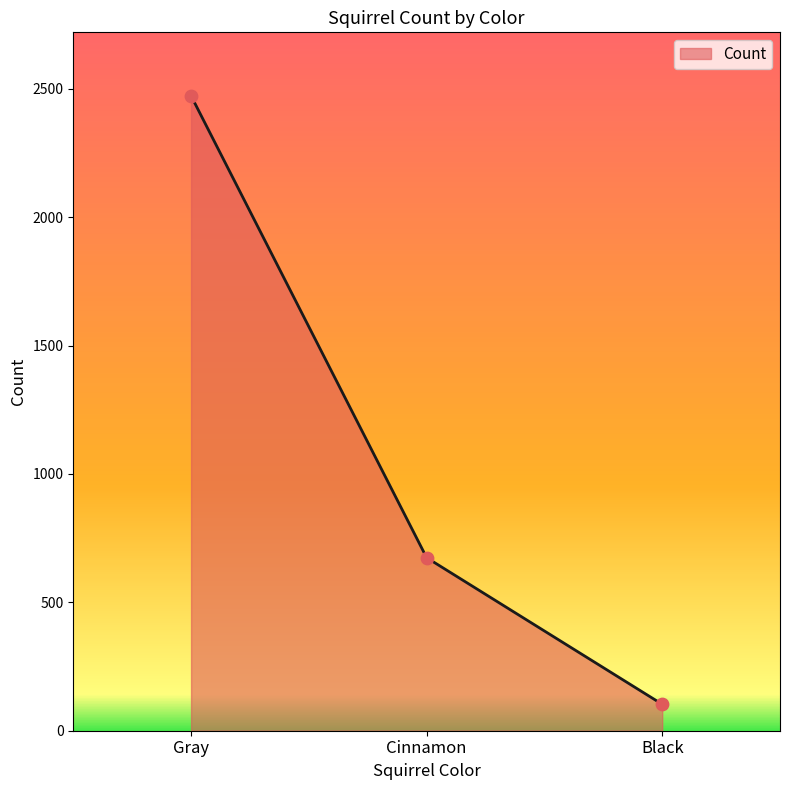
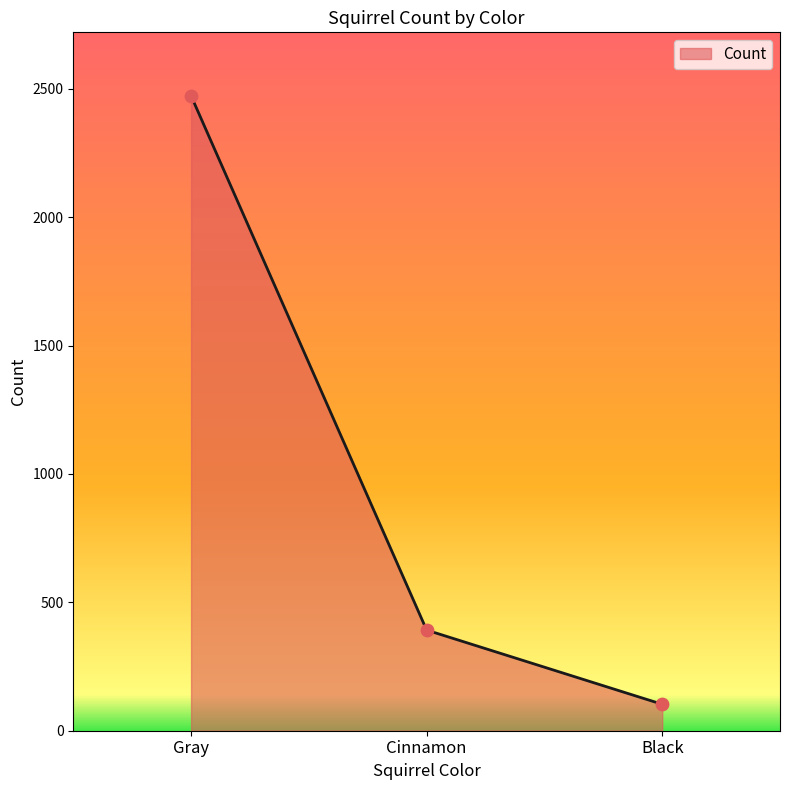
  {
    "Gray": 2470,
-   "Cinnamon": 670,
+   "Cinnamon": 390,
    "Black": 100
  }
